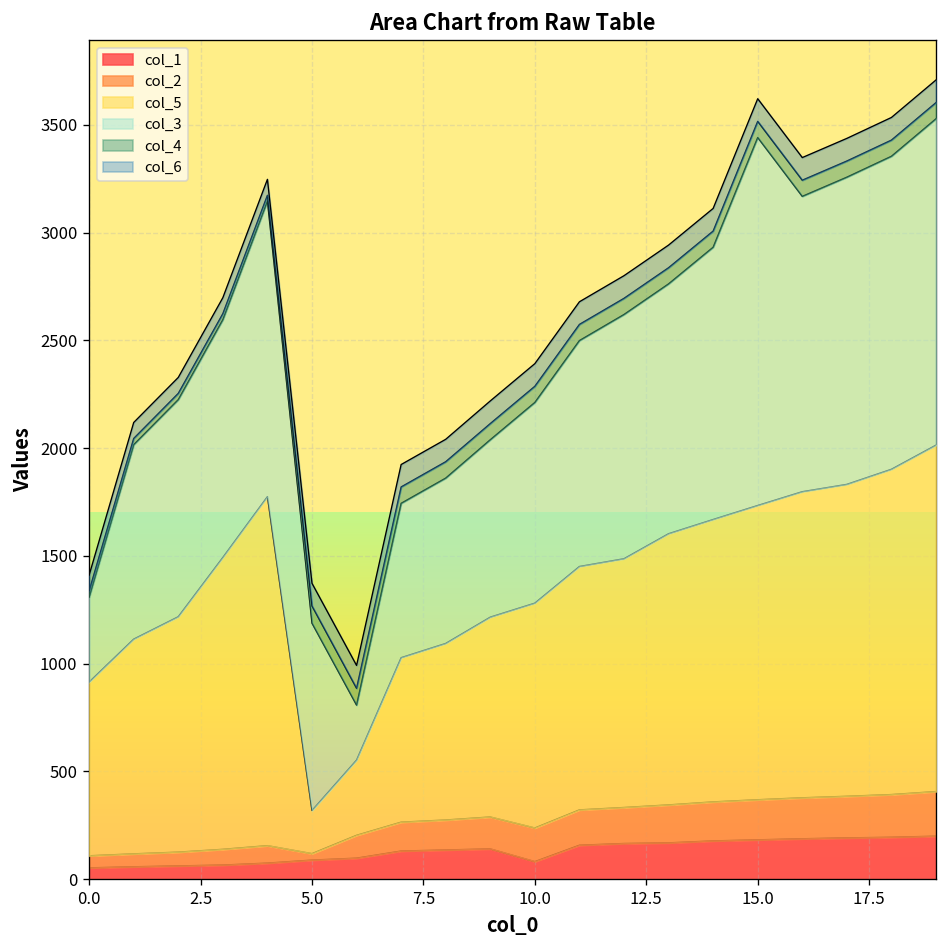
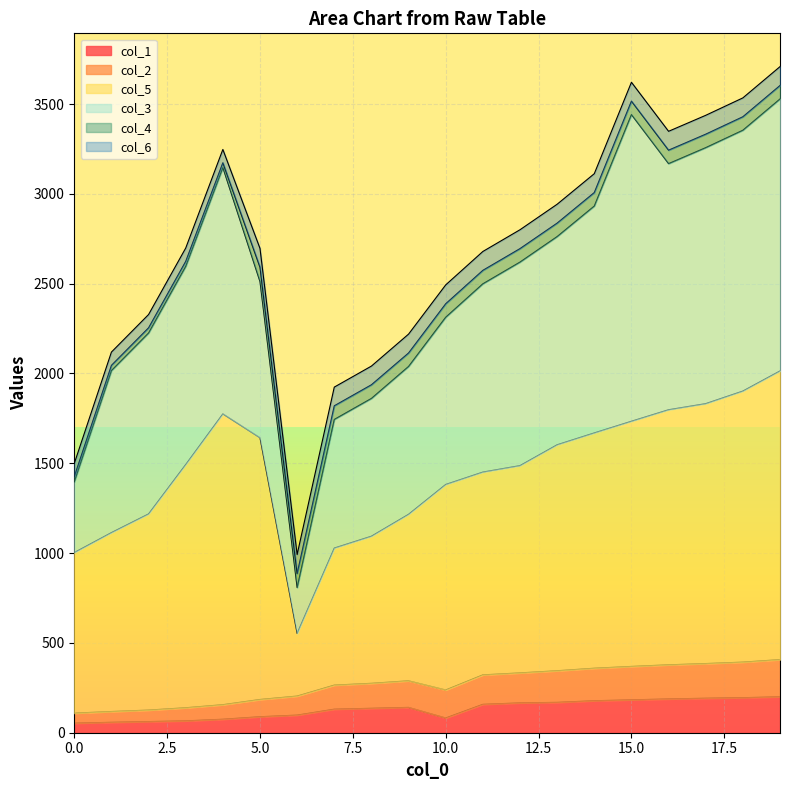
  {
    "col_1": {
      "0.0": 50,
      "5.0": 90,
      "10.0": 80,
      "15.0": 180
    },
    "col_2": {
      "0.0": 60,
-     "5.0": 30,
+     "5.0": 100,
      "10.0": 160,
      "15.0": 190
    },
    "col_5": {
-     "0.0": 810,
-     "5.0": 200,
-     "10.0": 1040,
+     "0.0": 890,
+     "5.0": 1460,
+     "10.0": 1140,
      "15.0": 1370
    },
    "col_3": {
      "0.0": 390,
      "5.0": 870,
      "10.0": 930,
      "15.0": 1710
    }
  }
